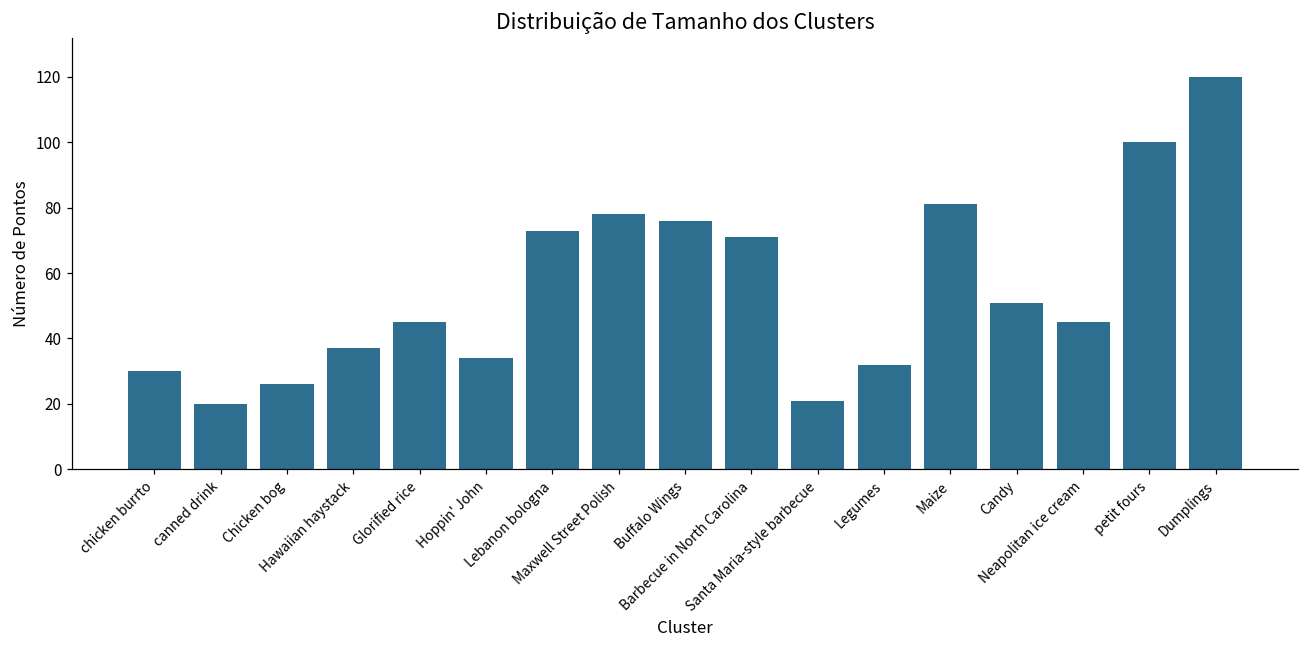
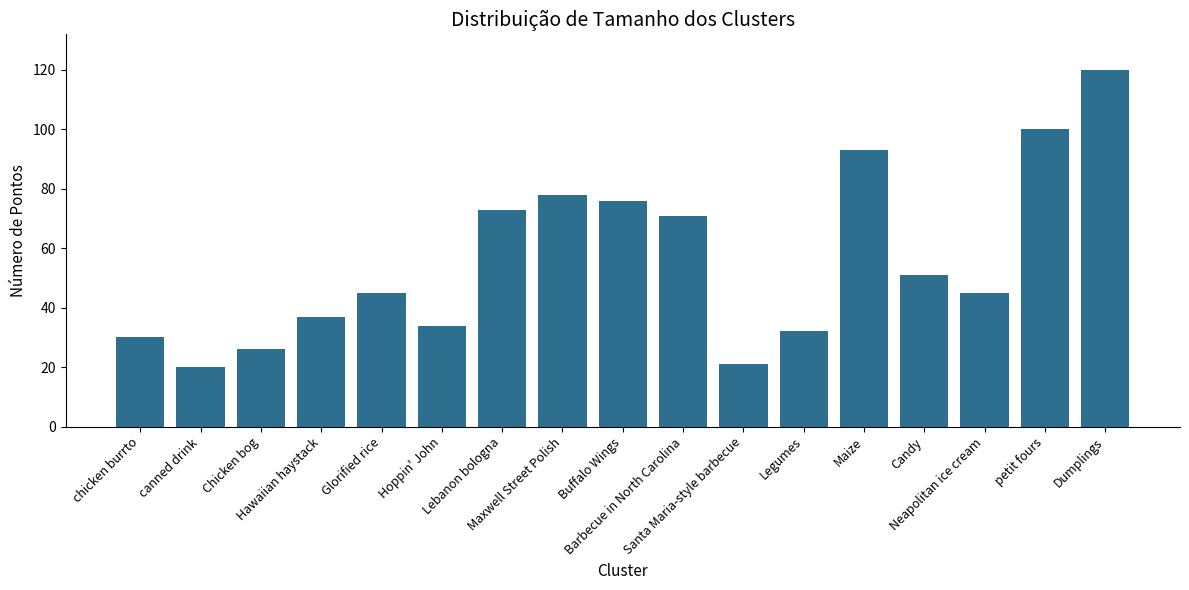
  {
    "chicken burrto": 30,
    "canned drink": 20,
    "Chicken bog": 26,
    "Hawaiian haystack": 37,
    "Glorified rice": 45,
    "Hoppin' John": 34,
    "Lebanon bologna": 73,
    "Maxwell Street Polish": 78,
    "Buffalo Wings": 76,
    "Barbecue in North Carolina": 71,
    "Santa Maria-style barbecue": 21,
    "Legumes": 32,
-   "Maize": 81,
+   "Maize": 93,
    "Candy": 51,
    "Neapolitan ice cream": 45,
    "petit fours": 100,
    "Dumplings": 120
  }
